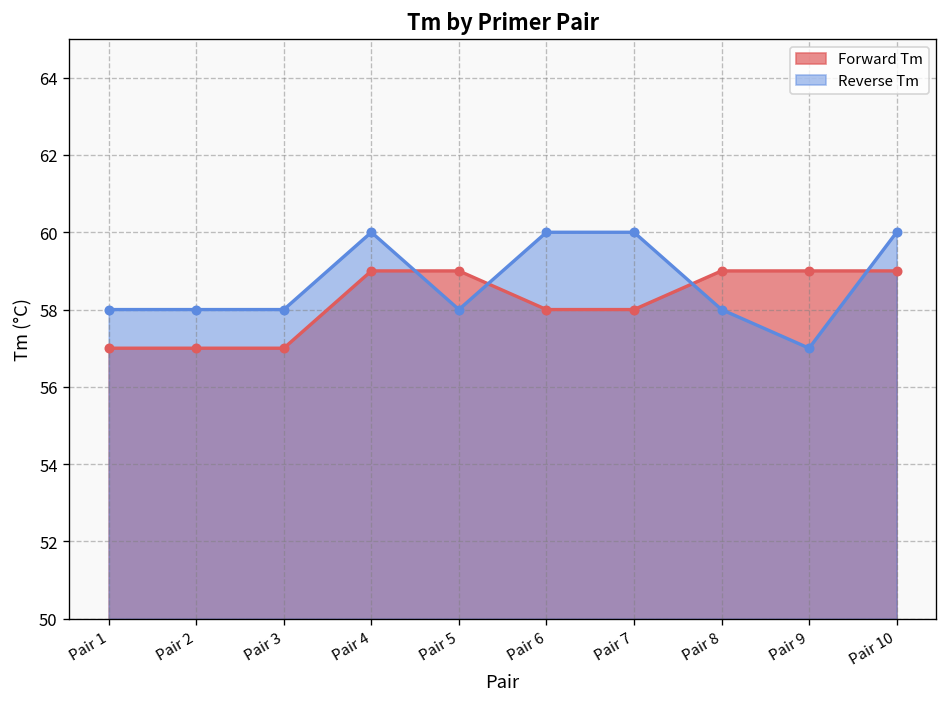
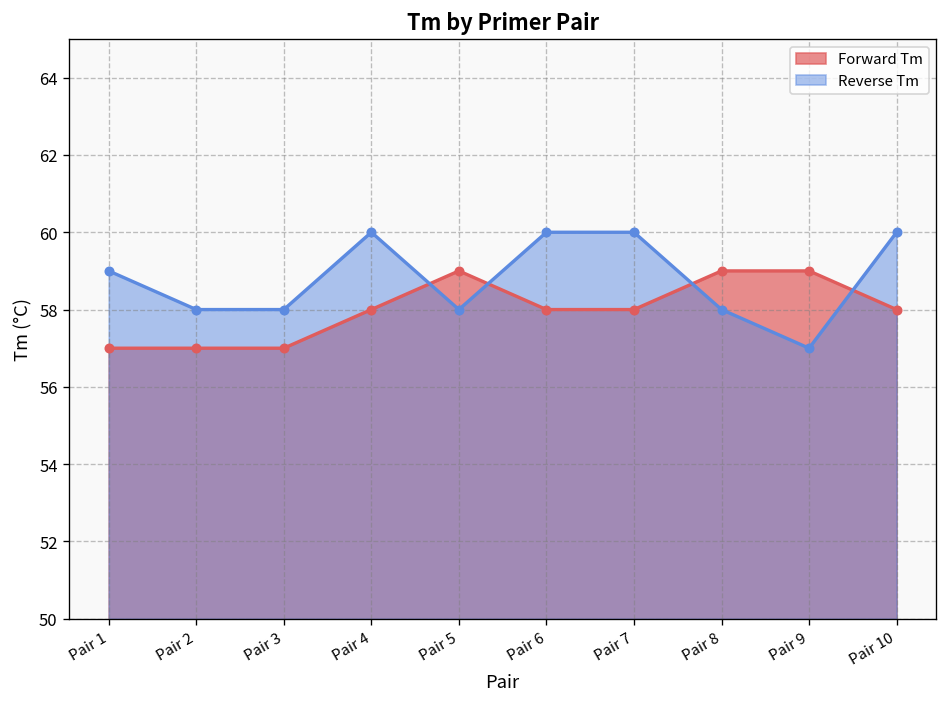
  {
    "Forward Tm": {
      "Pair 1": 57,
      "Pair 2": 57,
      "Pair 3": 57,
-     "Pair 4": 59,
+     "Pair 4": 58,
      "Pair 5": 59,
      "Pair 6": 58,
      "Pair 7": 58,
      "Pair 8": 59,
      "Pair 9": 59,
-     "Pair 10": 59
+     "Pair 10": 58
    },
    "Reverse Tm": {
-     "Pair 1": 58,
+     "Pair 1": 59,
      "Pair 2": 58,
      "Pair 3": 58,
      "Pair 4": 60,
      "Pair 5": 58,
      "Pair 6": 60,
      "Pair 7": 60,
      "Pair 8": 58,
      "Pair 9": 57,
      "Pair 10": 60
    }
  }
